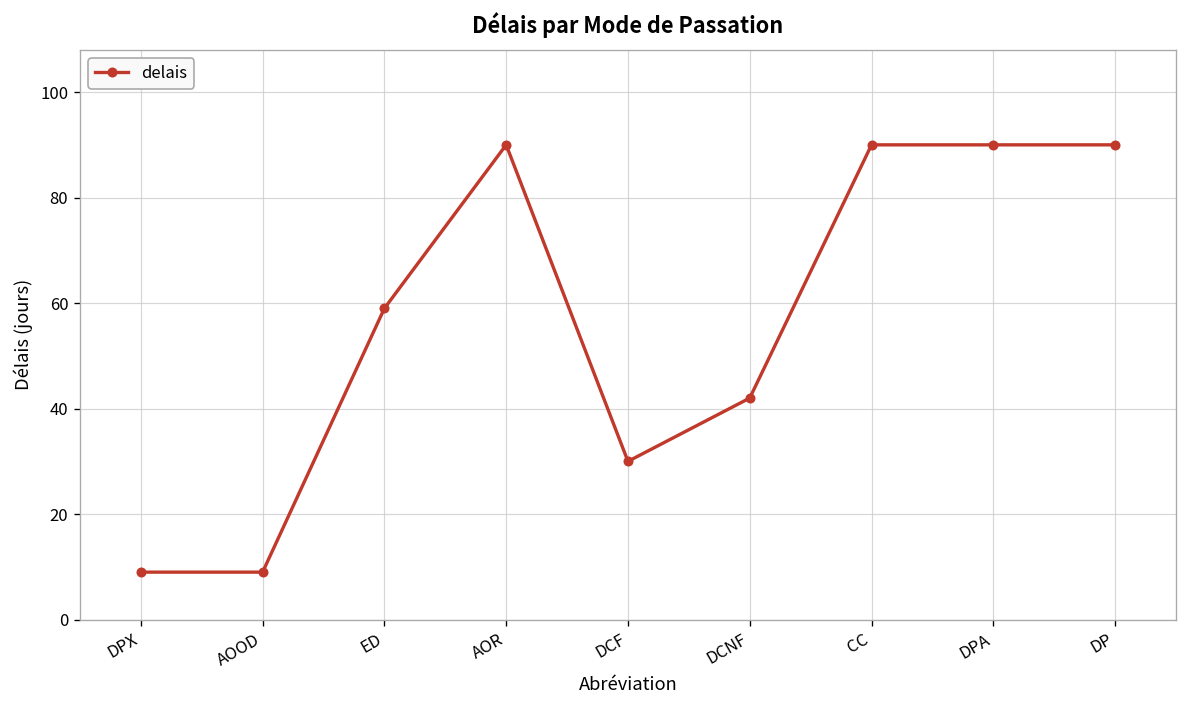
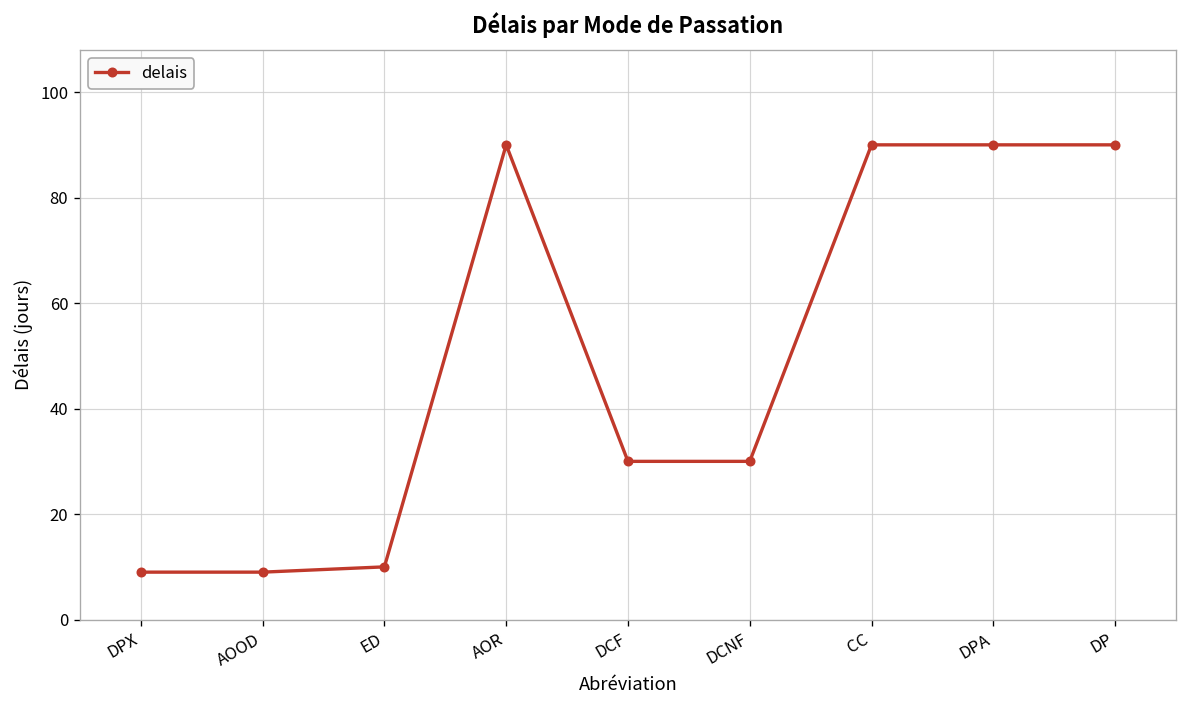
  {
    "DPX": 9,
    "AOOD": 9,
-   "ED": 59,
+   "ED": 10,
    "AOR": 90,
    "DCF": 30,
-   "DCNF": 42,
+   "DCNF": 30,
    "CC": 90,
    "DPA": 90,
    "DP": 90
  }
